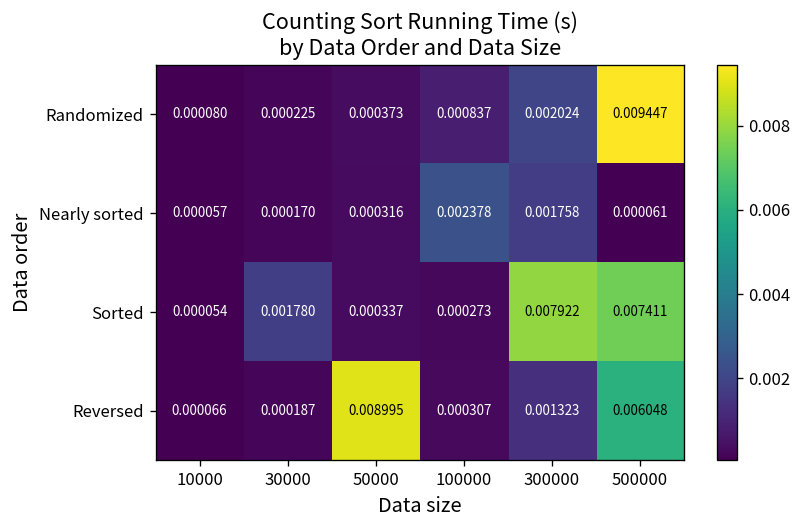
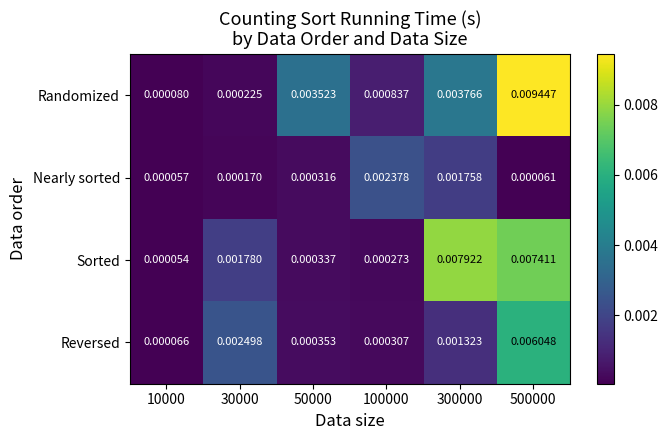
  {
    "Randomized": {
      "10000": 0.000080,
      "30000": 0.000225,
-     "50000": 0.000373,
+     "50000": 0.003523,
      "100000": 0.000837,
-     "300000": 0.002024,
+     "300000": 0.003766,
      "500000": 0.009447
    },
    "Nearly sorted": {
      "10000": 0.000057,
      "30000": 0.000170,
      "50000": 0.000316,
      "100000": 0.002378,
      "300000": 0.001758,
      "500000": 0.000061
    },
    "Sorted": {
      "10000": 0.000054,
      "30000": 0.001780,
      "50000": 0.000337,
      "100000": 0.000273,
      "300000": 0.007922,
      "500000": 0.007411
    },
    "Reversed": {
      "10000": 0.000066,
-     "30000": 0.000187,
-     "50000": 0.008995,
+     "30000": 0.002498,
+     "50000": 0.000353,
      "100000": 0.000307,
      "300000": 0.001323,
      "500000": 0.006048
    }
  }
